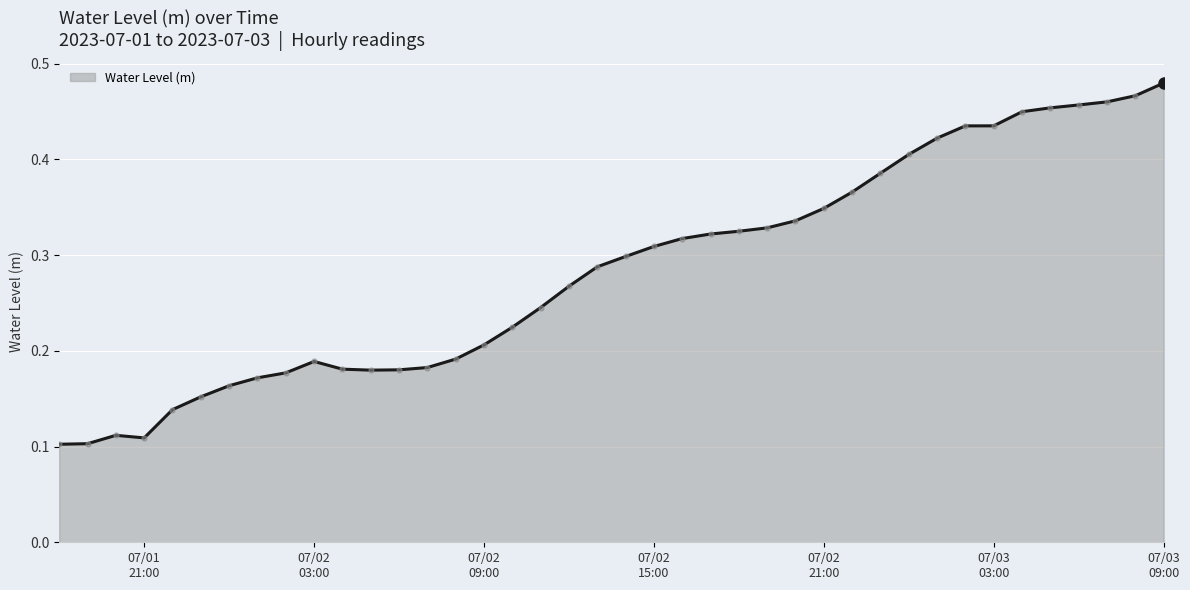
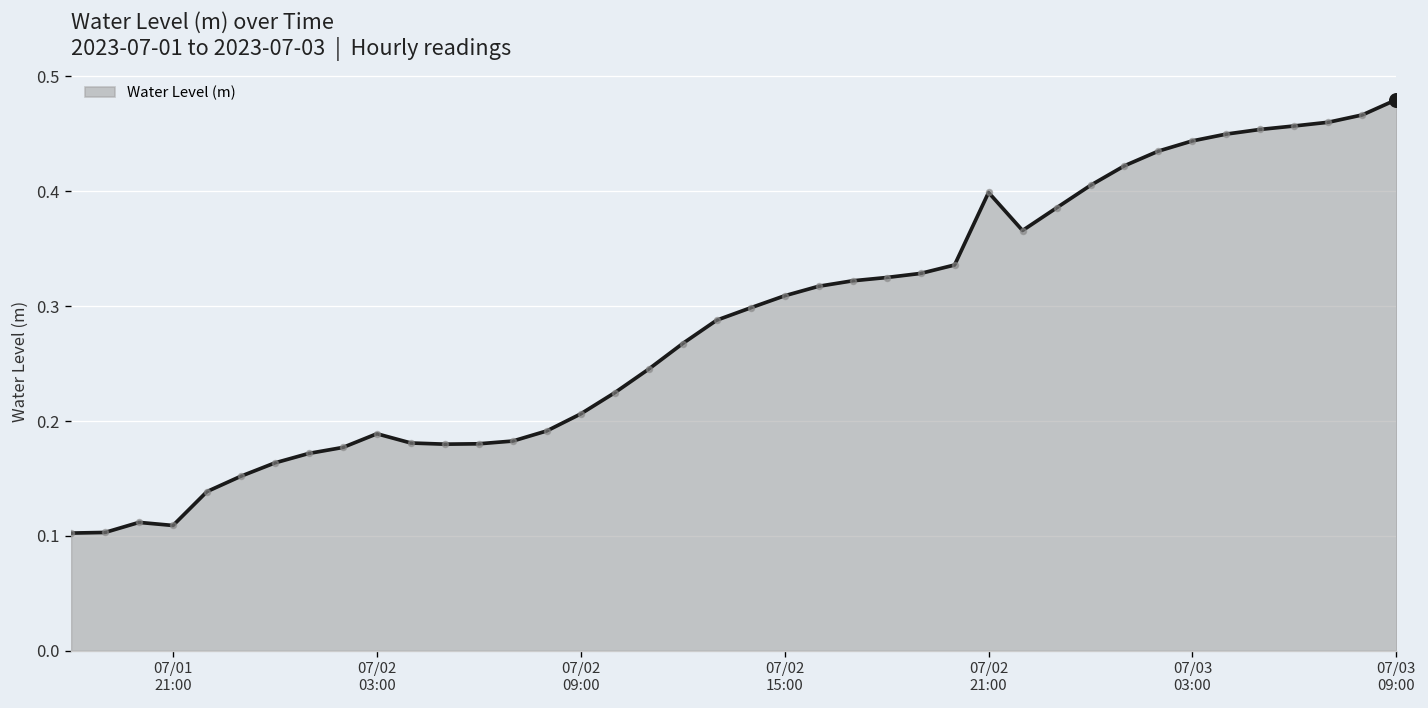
  {
    "Water Level (m)": {
      "07/01 21:00": 0.11,
      "07/02 03:00": 0.19,
      "07/02 09:00": 0.21,
      "07/02 15:00": 0.31,
-     "07/02 21:00": 0.35,
-     "07/03 03:00": 0.435
+     "07/02 21:00": 0.40,
+     "07/03 03:00": 0.444
    }
  }
